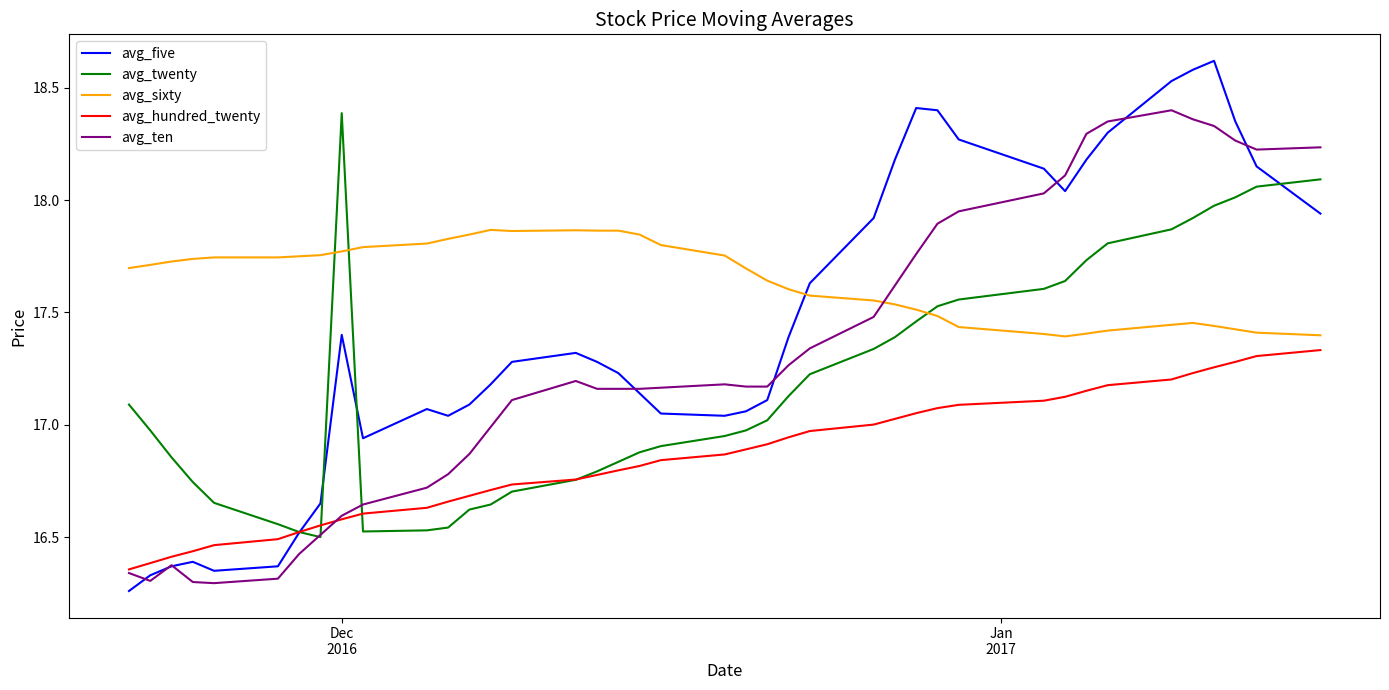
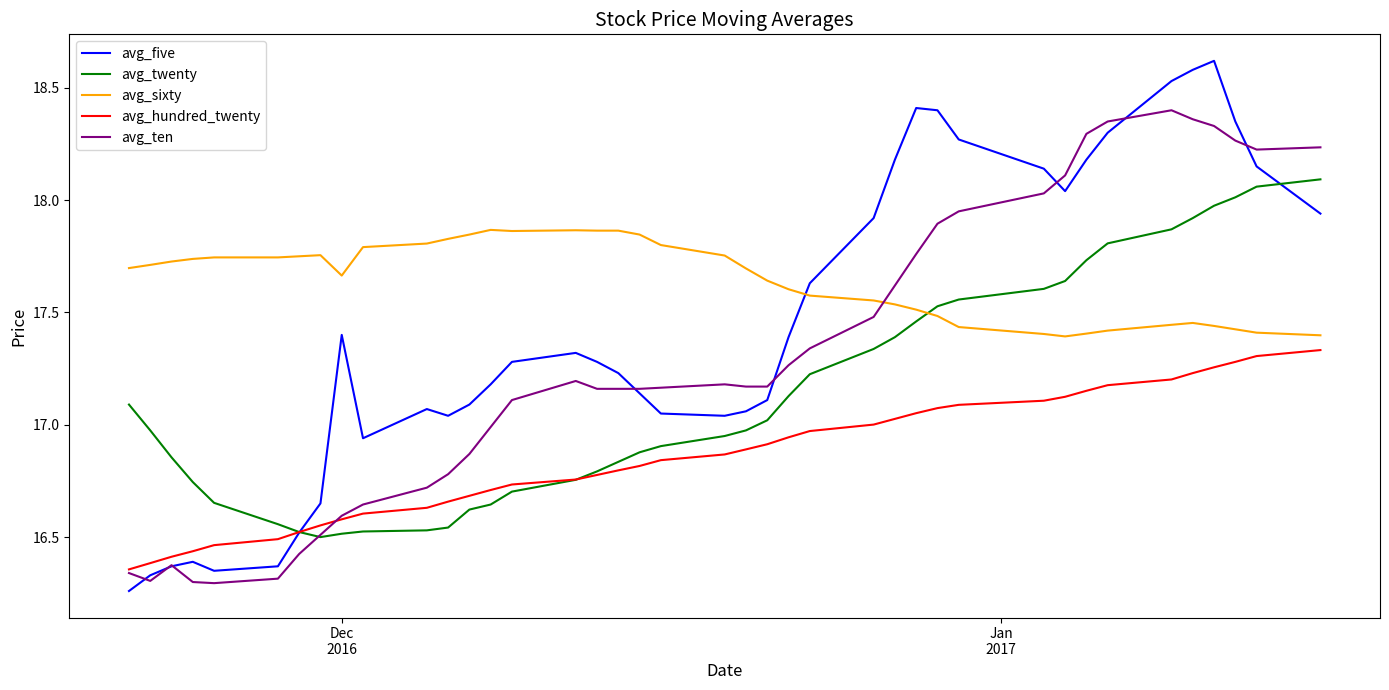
  {
    "avg_five": {
      "Dec 2016": 17.40
    },
    "avg_twenty": {
-     "Dec 2016": 18.39
+     "Dec 2016": 16.51
    },
    "avg_sixty": {
-     "Dec 2016": 17.77
+     "Dec 2016": 17.66
    },
    "avg_hundred_twenty": {
      "Dec 2016": 16.58
    },
    "avg_ten": {
      "Dec 2016": 16.60
    }
  }
